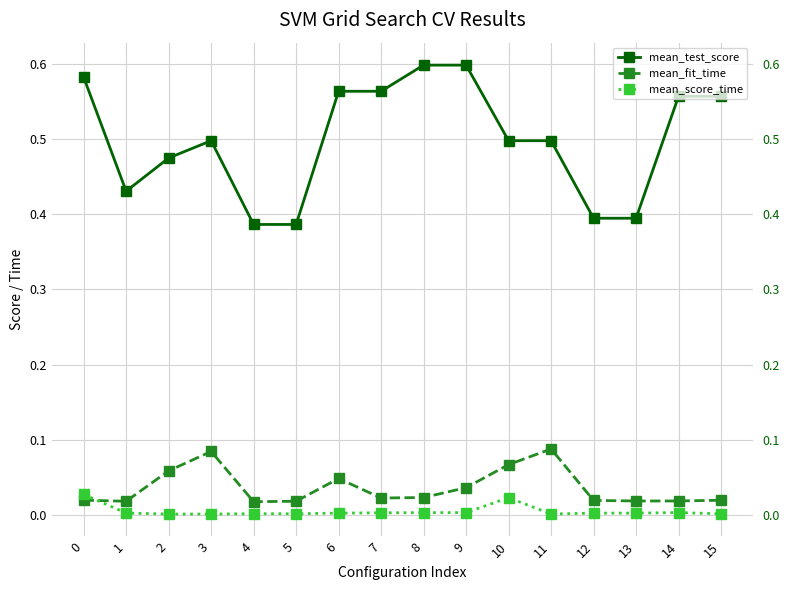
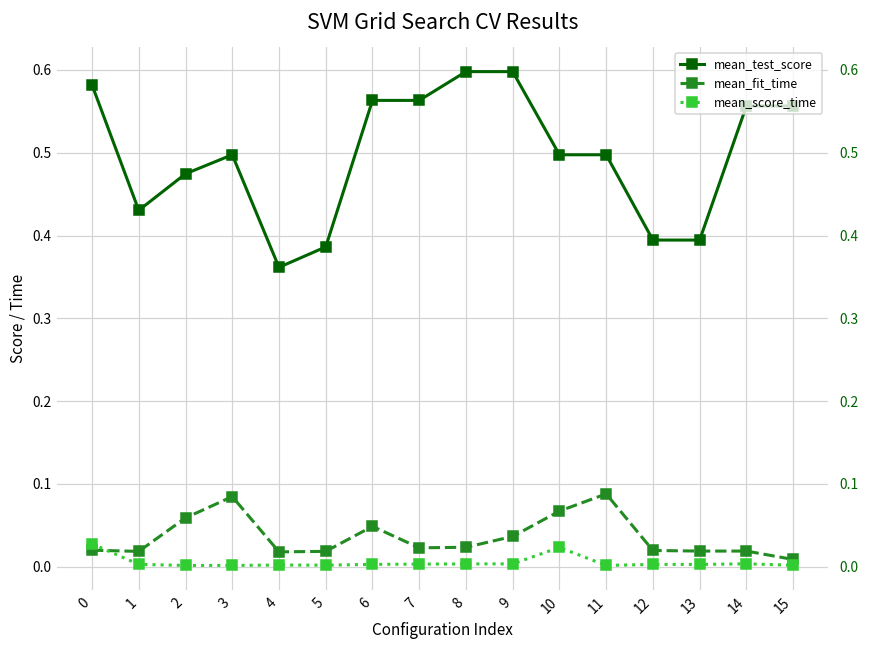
  {
    "mean_test_score": {
      "0": 0.58,
      "1": 0.43,
      "2": 0.47,
      "3": 0.50,
-     "4": 0.39,
+     "4": 0.36,
      "5": 0.39,
      "6": 0.56,
      "7": 0.56,
      "8": 0.60,
      "9": 0.60,
      "10": 0.50,
      "11": 0.50,
      "12": 0.39,
      "13": 0.39
    },
    "mean_fit_time": {
      "0": 0.02,
      "1": 0.02,
      "2": 0.06,
      "3": 0.08,
      "4": 0.02,
      "5": 0.02,
      "6": 0.05,
      "7": 0.02,
      "8": 0.02,
      "9": 0.04,
      "10": 0.07,
      "11": 0.09,
      "12": 0.02,
      "13": 0.02,
      "14": 0.02,
-     "15": 0.02
+     "15": 0.01
    },
    "mean_score_time": {
      "0": 0.03,
      "1": 0.00,
      "2": 0.00,
      "3": 0.00,
      "4": 0.00,
      "5": 0.00,
      "6": 0.00,
      "7": 0.00,
      "8": 0.00,
      "9": 0.00,
      "10": 0.02,
      "11": 0.00,
      "12": 0.00,
      "13": 0.00,
      "14": 0.00,
      "15": 0.00
    }
  }
